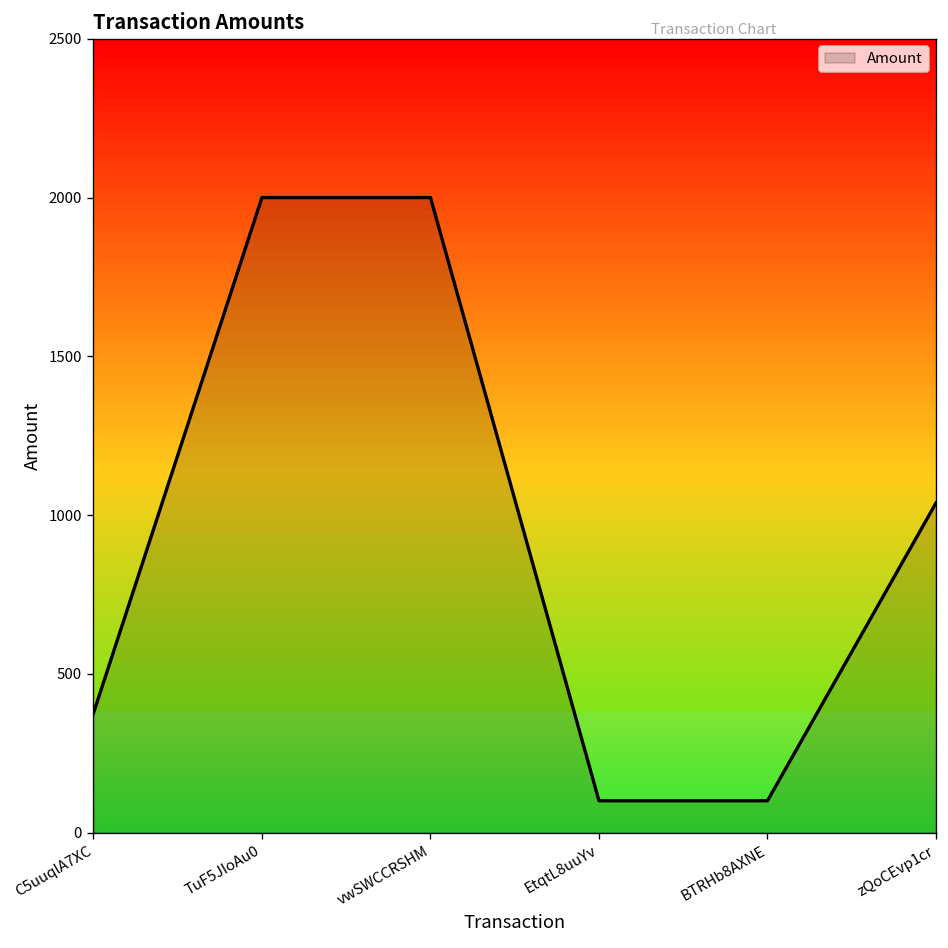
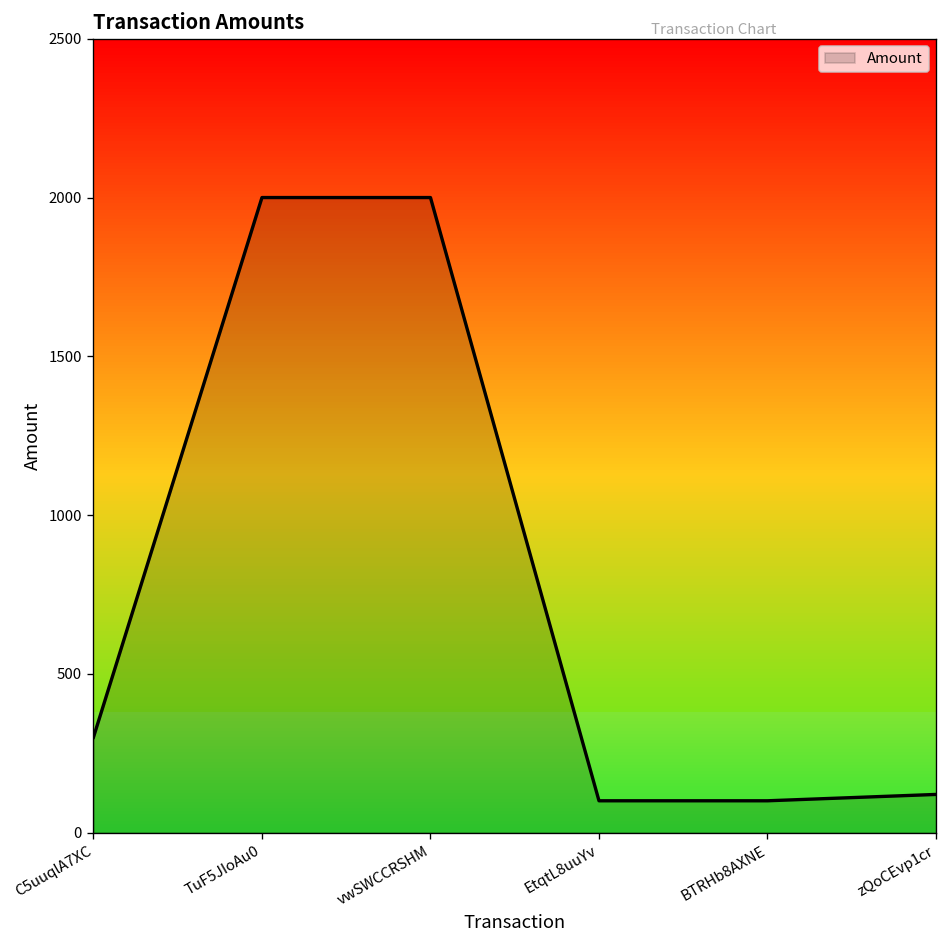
  {
-   "C5uuqlA7XC": 380,
+   "C5uuqlA7XC": 300,
    "TuF5JIoAu0": 2000,
    "vwSWCCRSHM": 2000,
    "EtqtL8uuYv": 100,
    "BTRHb8AXNE": 100,
-   "zQoCEvp1cr": 1040
+   "zQoCEvp1cr": 120
  }
